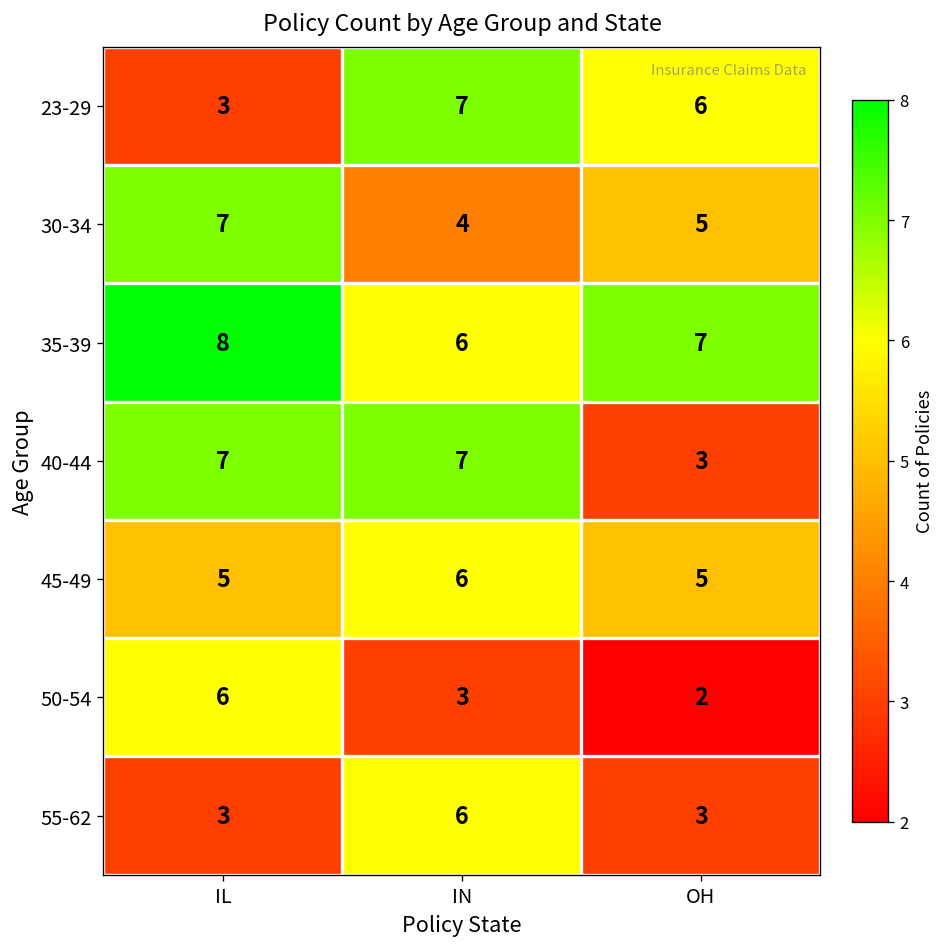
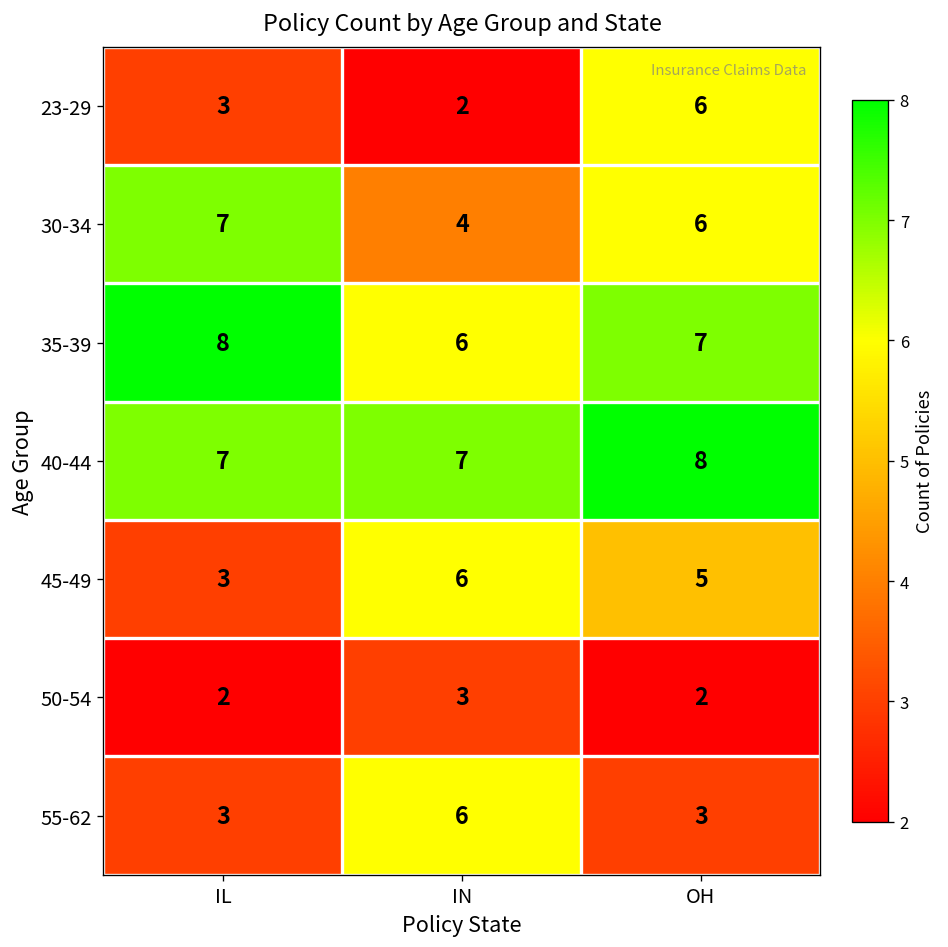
  {
    "23-29": {
      "IL": 3,
-     "IN": 7
+     "IN": 2
    },
    "30-34": {
      "IL": 7,
      "IN": 4,
-     "OH": 5
+     "OH": 6
    },
    "35-39": {
      "IL": 8,
      "IN": 6,
      "OH": 7
    },
    "40-44": {
      "IL": 7,
      "IN": 7,
-     "OH": 3
+     "OH": 8
    },
    "45-49": {
-     "IL": 5,
+     "IL": 3,
      "IN": 6,
      "OH": 5
    },
    "50-54": {
-     "IL": 6,
+     "IL": 2,
      "IN": 3,
      "OH": 2
    },
    "55-62": {
      "IL": 3,
      "IN": 6,
      "OH": 3
    }
  }
